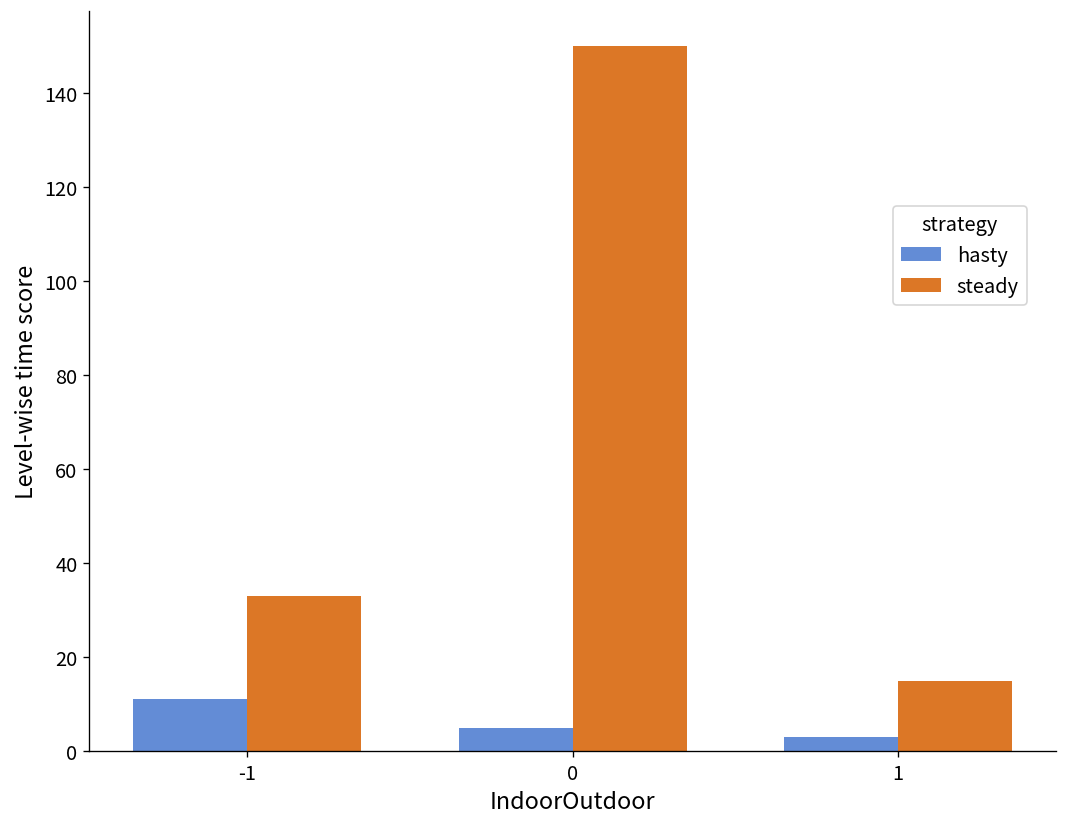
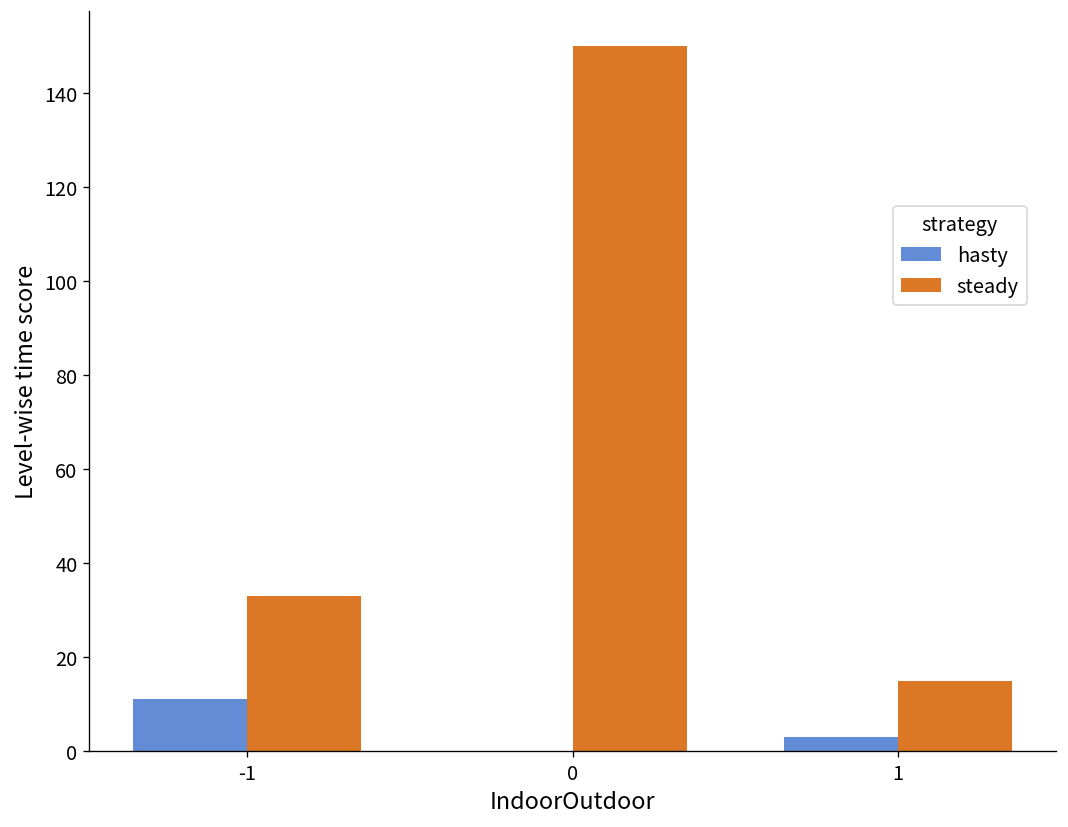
  {
    "hasty": {
      "-1": 11,
-     "0": 5,
+     "0": 0,
      "1": 3
    },
    "steady": {
      "-1": 33,
      "0": 150,
      "1": 15
    }
  }
